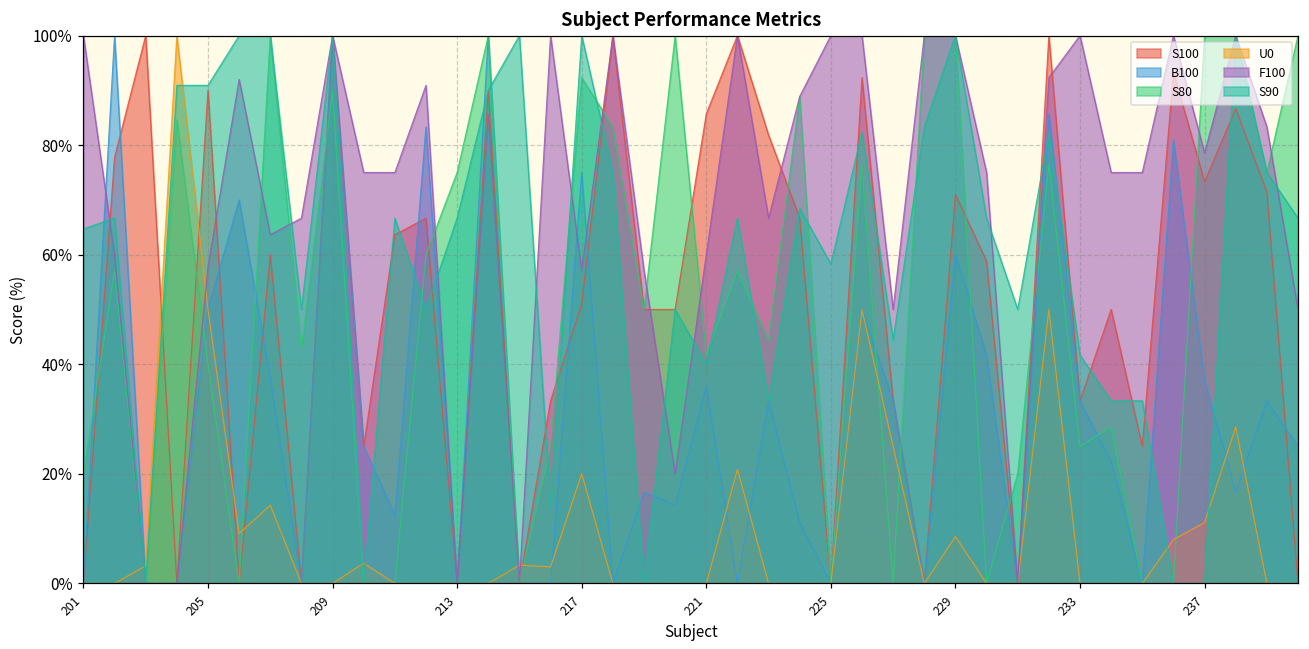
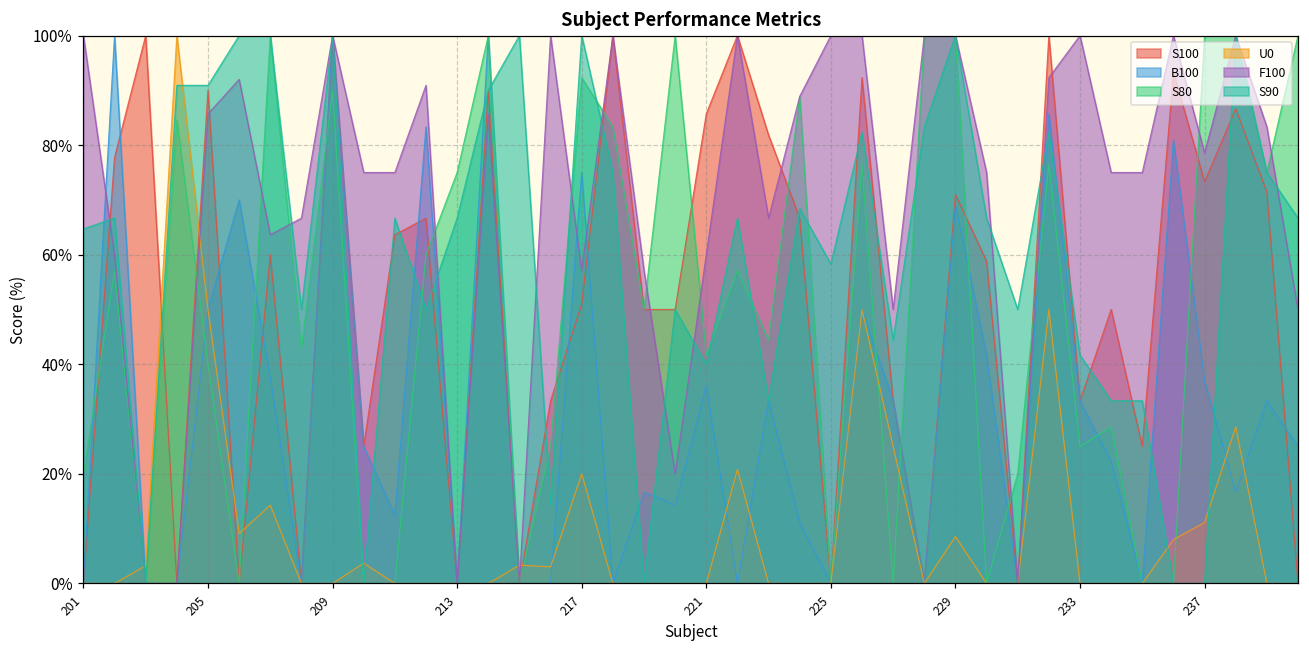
  {
    "S100": {
      "205": "90%",
      "217": "51%",
      "221": "86%",
      "229": "71%",
      "237": "73%"
    },
    "B100": {
      "217": "75%",
      "221": "36%",
-     "229": "60%",
+     "229": "69%",
      "237": "37%"
    },
    "U0": {
      "209": "0%",
      "217": "20%",
      "221": "0%",
      "229": "9%",
      "233": "0%",
      "237": "11%"
    },
    "F100": {
      "201": "100%",
-     "205": "58%",
+     "205": "86%",
      "217": "57%",
      "221": "60%",
      "225": "100%",
      "233": "100%",
      "237": "79%"
    }
  }
